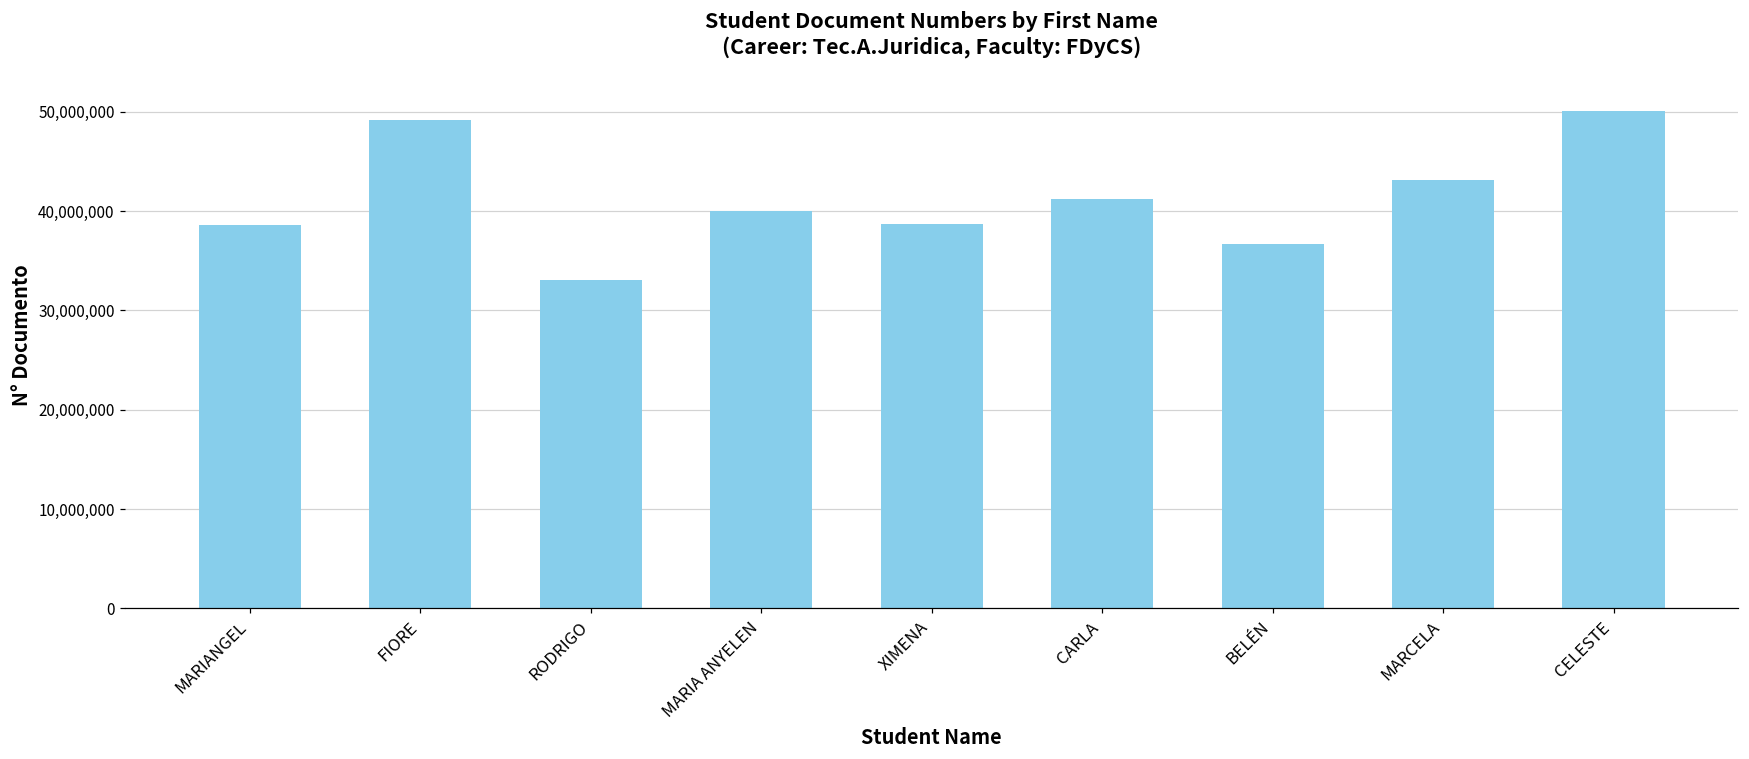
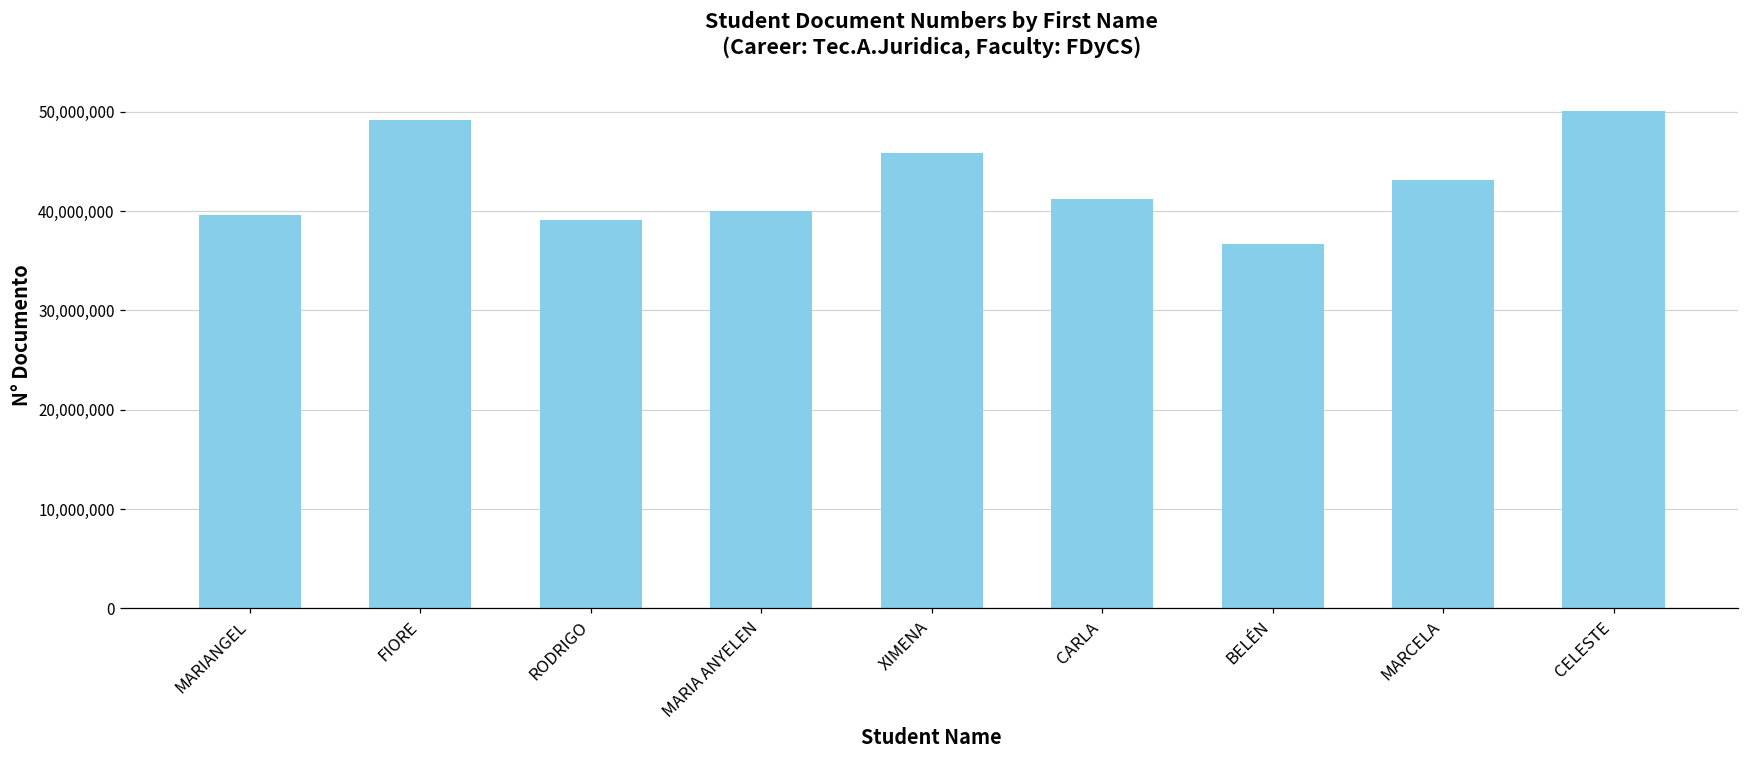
  {
-   "MARIANGEL": "39,000,000",
+   "MARIANGEL": "40,000,000",
    "FIORE": "49,000,000",
-   "RODRIGO": "33,000,000",
+   "RODRIGO": "39,000,000",
    "MARIA ANYELEN": "40,000,000",
-   "XIMENA": "39,000,000",
+   "XIMENA": "46,000,000",
    "CARLA": "41,000,000",
    "BELÉN": "37,000,000",
    "MARCELA": "43,000,000",
    "CELESTE": "50,000,000"
  }
